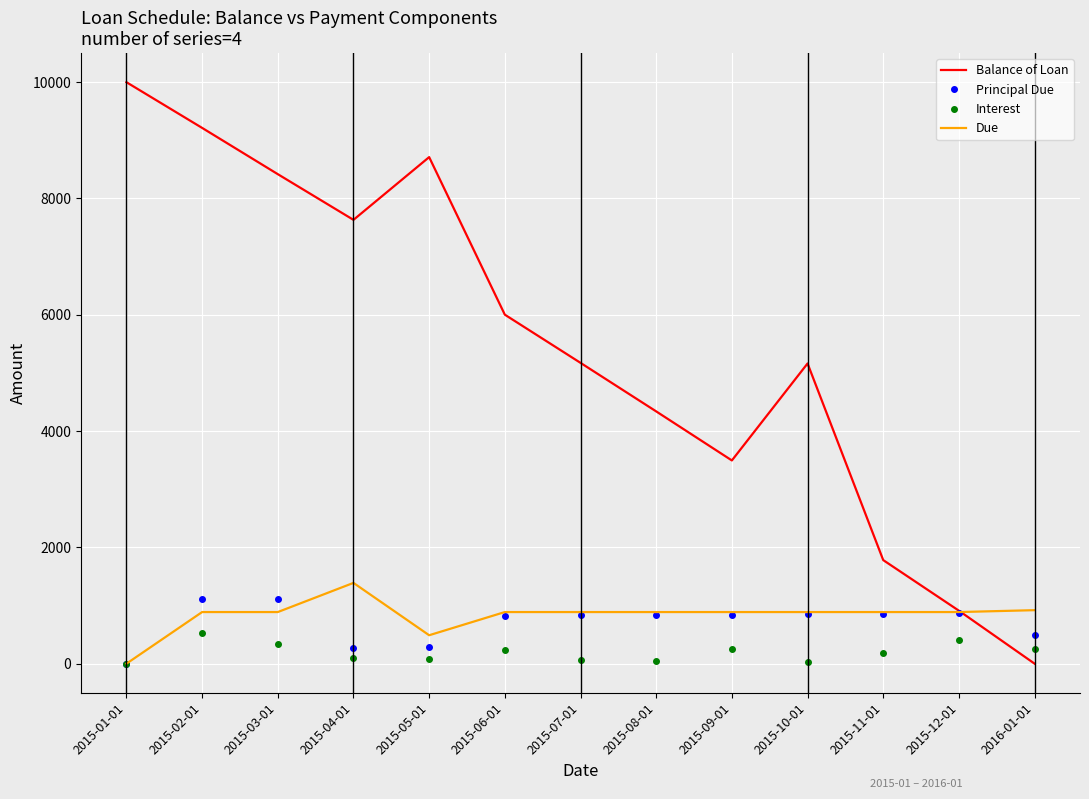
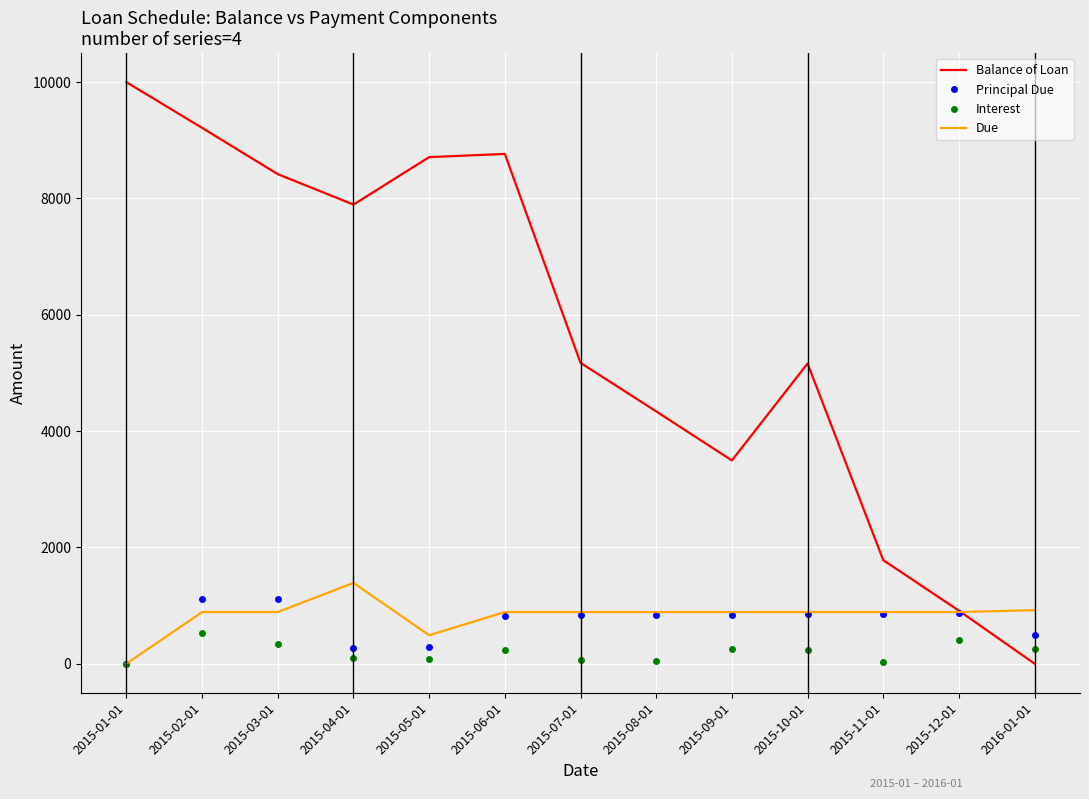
  {
    "Balance of Loan": {
      "2015-01-01": 10000,
      "2015-02-01": 9200,
      "2015-03-01": 8400,
-     "2015-04-01": 7600,
+     "2015-04-01": 7900,
      "2015-05-01": 8700,
-     "2015-06-01": 6000,
+     "2015-06-01": 8800,
      "2015-07-01": 5200,
      "2015-08-01": 4300,
      "2015-09-01": 3500,
      "2015-10-01": 5200,
      "2015-11-01": 1800,
      "2016-01-01": 0
    },
    "Principal Due": {
      "2015-02-01": 1100,
      "2015-03-01": 1100,
      "2015-04-01": 300,
      "2015-05-01": 300,
      "2015-06-01": 800,
      "2015-07-01": 800,
      "2015-08-01": 800,
      "2016-01-01": 500
    },
    "Interest": {
      "2015-02-01": 500,
      "2015-03-01": 300,
      "2015-04-01": 100,
      "2015-05-01": 100,
      "2015-06-01": 200,
      "2015-07-01": 100,
      "2015-08-01": 100,
      "2015-09-01": 200,
-     "2015-10-01": 0,
-     "2015-11-01": 200,
+     "2015-10-01": 200,
+     "2015-11-01": 0,
      "2015-12-01": 400,
      "2016-01-01": 300
    },
    "Due": {
      "2015-02-01": 900,
      "2015-03-01": 900,
      "2015-04-01": 1400,
      "2015-05-01": 500,
      "2015-06-01": 900,
      "2015-07-01": 900,
      "2015-08-01": 900,
      "2016-01-01": 900
    }
  }
